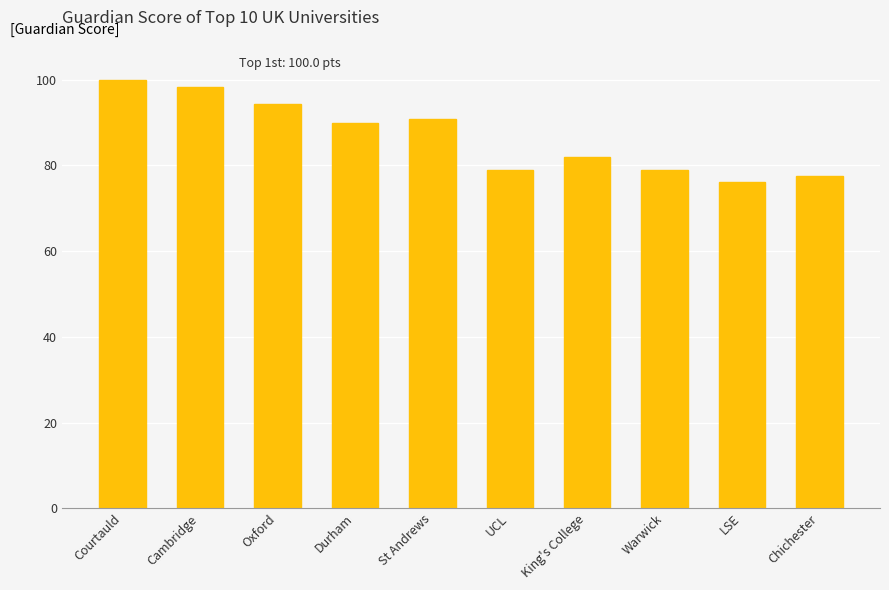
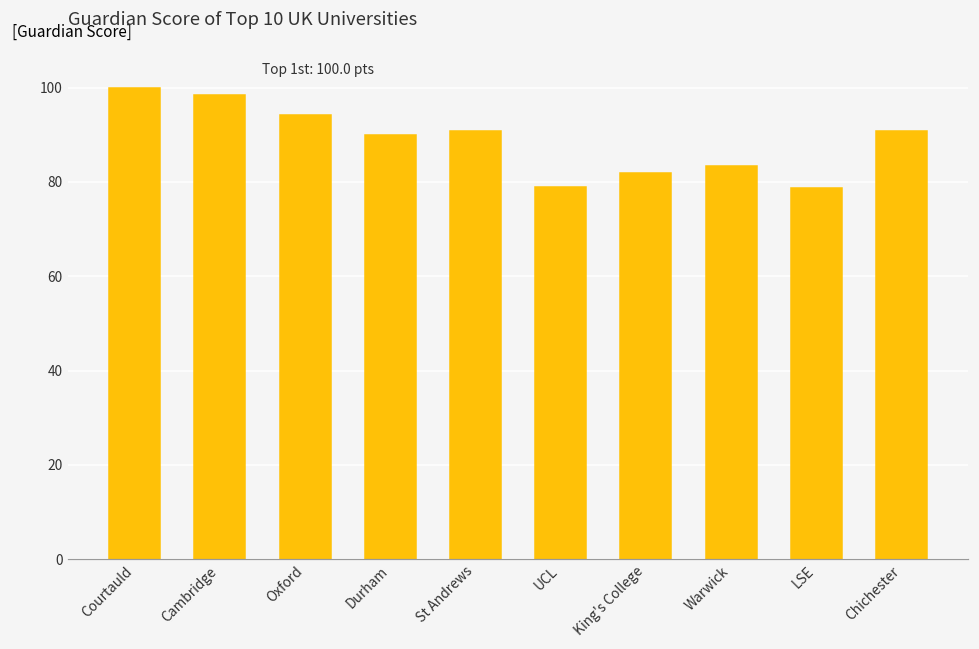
  {
    "Courtauld": 100,
    "Cambridge": 98,
    "Oxford": 94,
    "Durham": 90,
    "St Andrews": 91,
    "UCL": 79,
    "King's College": 82,
-   "Warwick": 79,
-   "LSE": 76,
-   "Chichester": 78
+   "Warwick": 83,
+   "LSE": 79,
+   "Chichester": 91
  }
